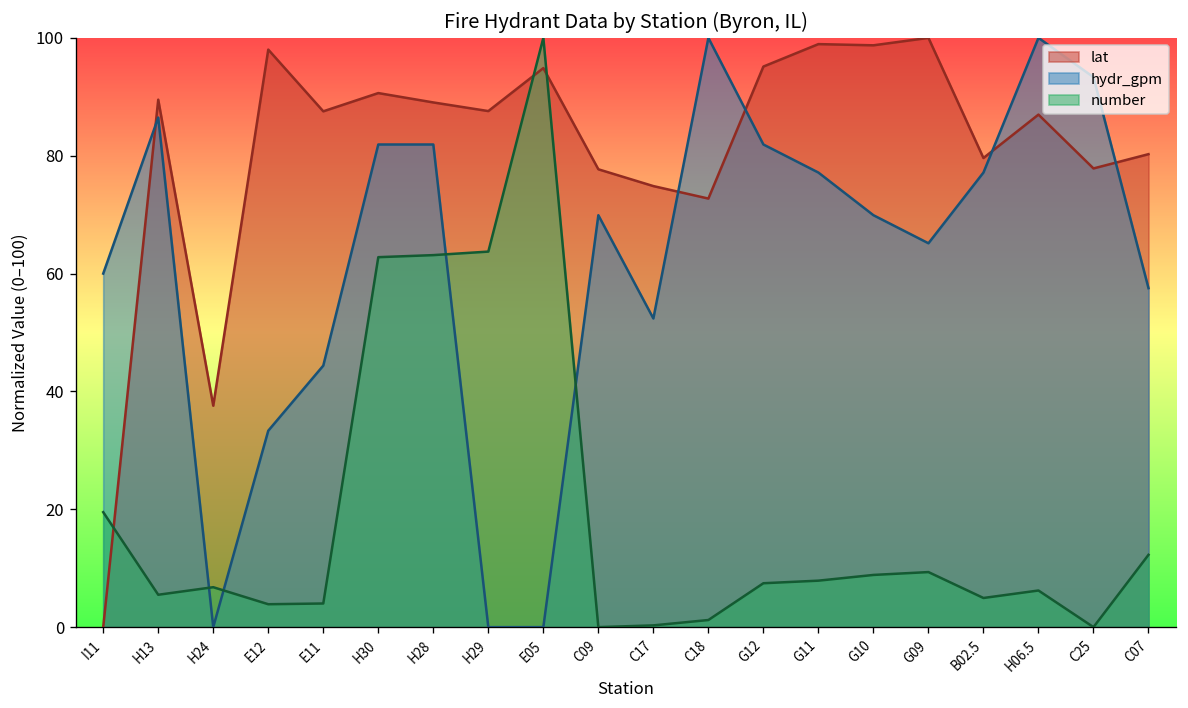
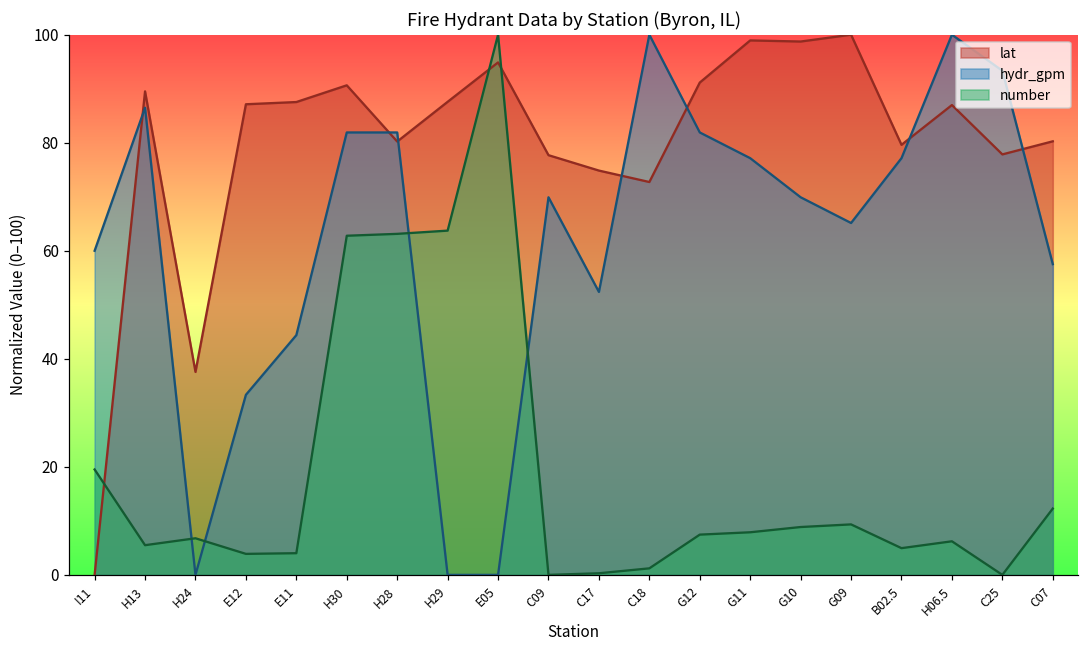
  {
    "lat": {
      "I11": 0,
      "H13": 90,
      "H24": 38,
-     "E12": 98,
+     "E12": 87,
      "E11": 88,
      "H30": 91,
-     "H28": 89,
+     "H28": 80,
      "H29": 88,
      "E05": 95,
      "C09": 78,
      "C17": 75,
      "C18": 73,
-     "G12": 95,
+     "G12": 91,
      "G11": 99,
      "G10": 99,
      "G09": 100,
      "B02.5": 80,
      "H06.5": 87,
      "C25": 78,
      "C07": 80
    },
    "hydr_gpm": {
      "I11": 60,
      "H13": 86,
      "H24": 0,
      "E12": 33,
      "E11": 44,
      "H30": 82,
      "H28": 82,
      "H29": 0,
      "E05": 0,
      "C09": 70,
      "C17": 52,
      "C18": 100,
      "G12": 82,
      "G11": 77,
      "G10": 70,
      "G09": 65,
      "B02.5": 77,
      "H06.5": 100,
      "C07": 58
    },
    "number": {
      "I11": 20,
      "H13": 5,
      "H24": 7,
      "E12": 4,
      "E11": 4,
      "H30": 63,
      "H28": 63,
      "H29": 64,
      "E05": 100,
      "C09": 0,
      "C17": 0,
      "C18": 1,
      "G12": 7,
      "G11": 8,
      "G10": 9,
      "G09": 9,
      "B02.5": 5,
      "H06.5": 6,
      "C25": 0,
      "C07": 12
    }
  }
